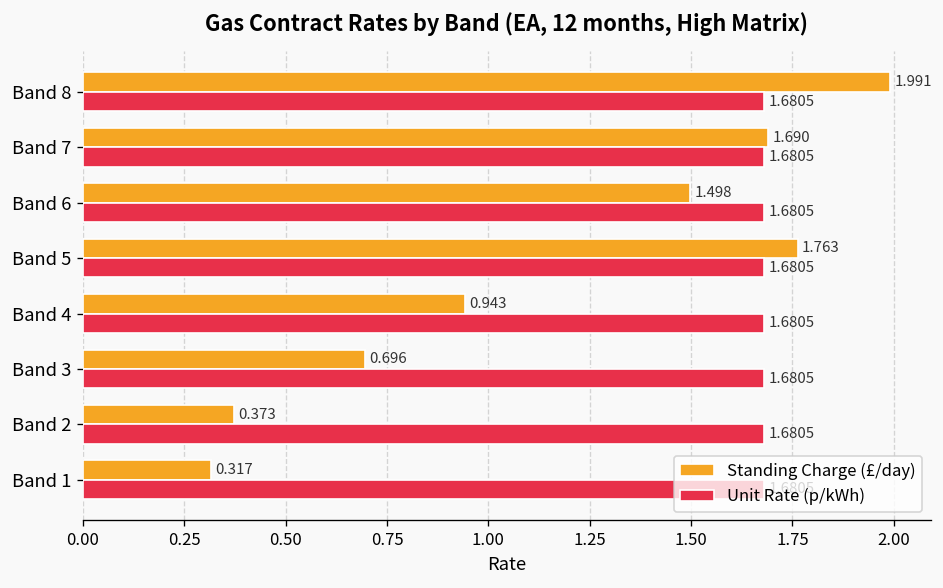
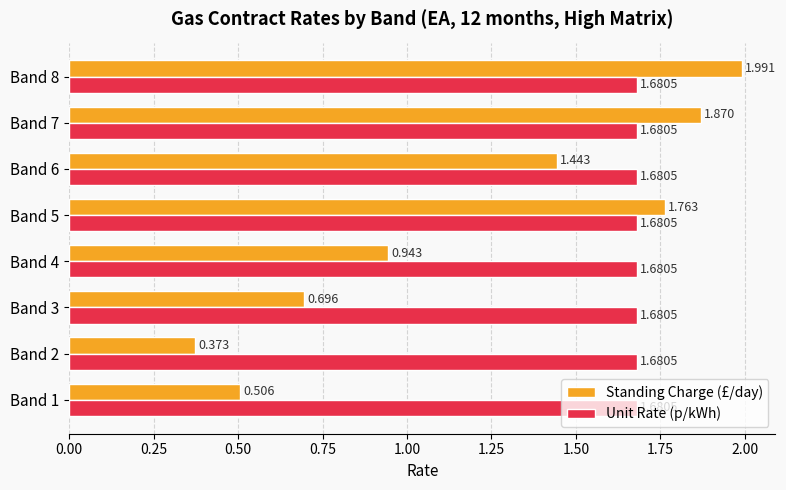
  {
    "Standing Charge (£/day)": {
      "Band 8": 1.991,
-     "Band 7": 1.690,
-     "Band 6": 1.498,
+     "Band 7": 1.870,
+     "Band 6": 1.443,
      "Band 5": 1.763,
      "Band 4": 0.943,
      "Band 3": 0.696,
      "Band 2": 0.373,
-     "Band 1": 0.317
+     "Band 1": 0.506
    },
    "Unit Rate (p/kWh)": {
      "Band 8": 1.6805,
      "Band 7": 1.6805,
      "Band 6": 1.6805,
      "Band 5": 1.6805,
      "Band 4": 1.6805,
      "Band 3": 1.6805,
      "Band 2": 1.6805
    }
  }
